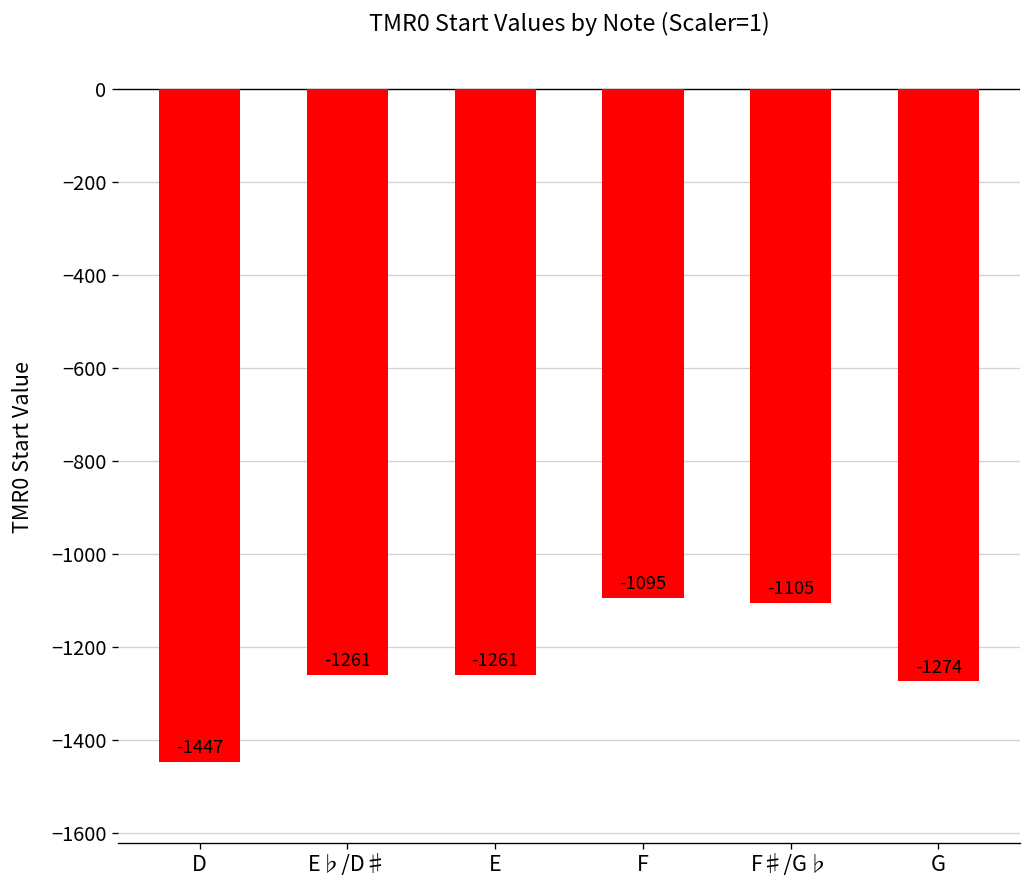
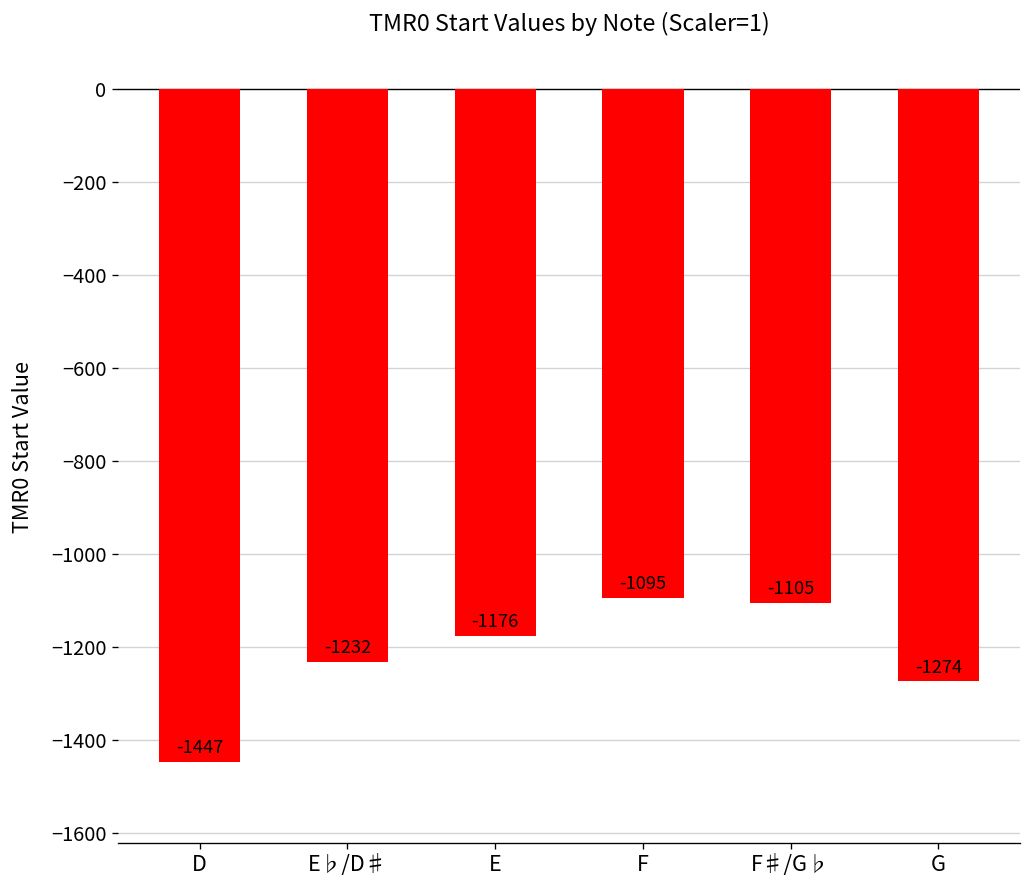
  {
    "D": -1447,
-   "E♭/D♯": -1261,
-   "E": -1261,
+   "E♭/D♯": -1232,
+   "E": -1176,
    "F": -1095,
    "F♯/G♭": -1105,
    "G": -1274
  }
